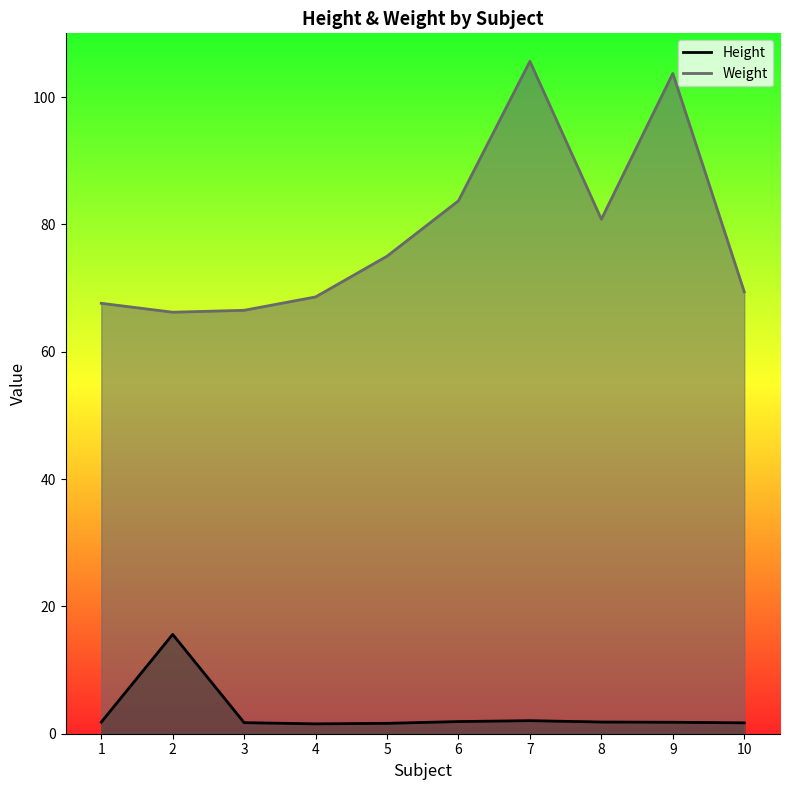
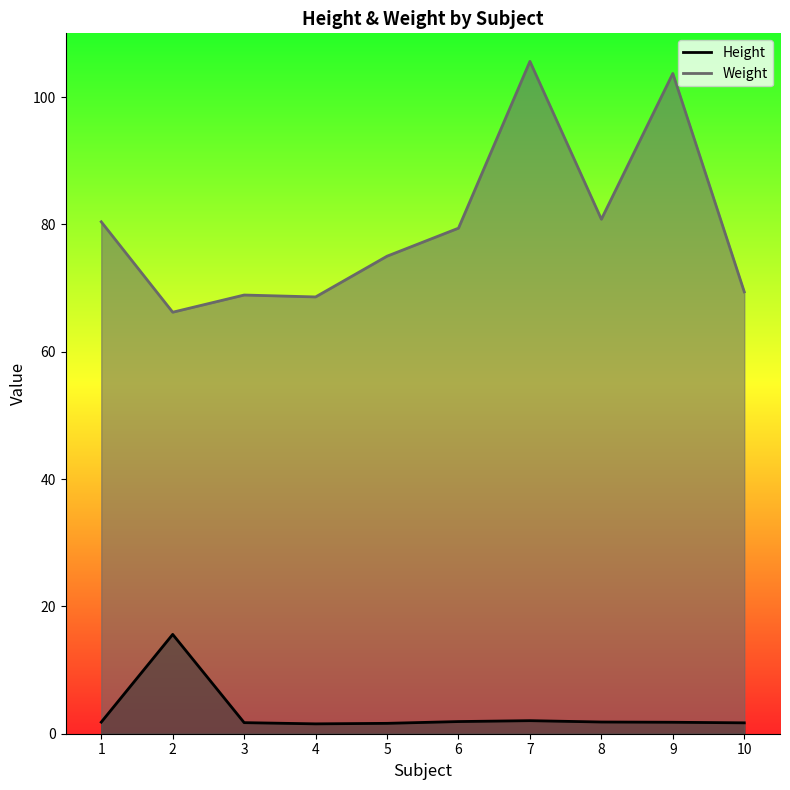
  {
    "Height": {
      "1": 2,
      "2": 16,
      "3": 2,
      "4": 2,
      "5": 2,
      "6": 2,
      "7": 2,
      "8": 2,
      "9": 2,
      "10": 2
    },
    "Weight": {
-     "1": 68,
+     "1": 80,
      "2": 66,
-     "3": 67,
+     "3": 69,
      "4": 69,
      "5": 75,
-     "6": 84,
+     "6": 79,
      "7": 106,
      "8": 81,
      "9": 104,
      "10": 69
    }
  }
